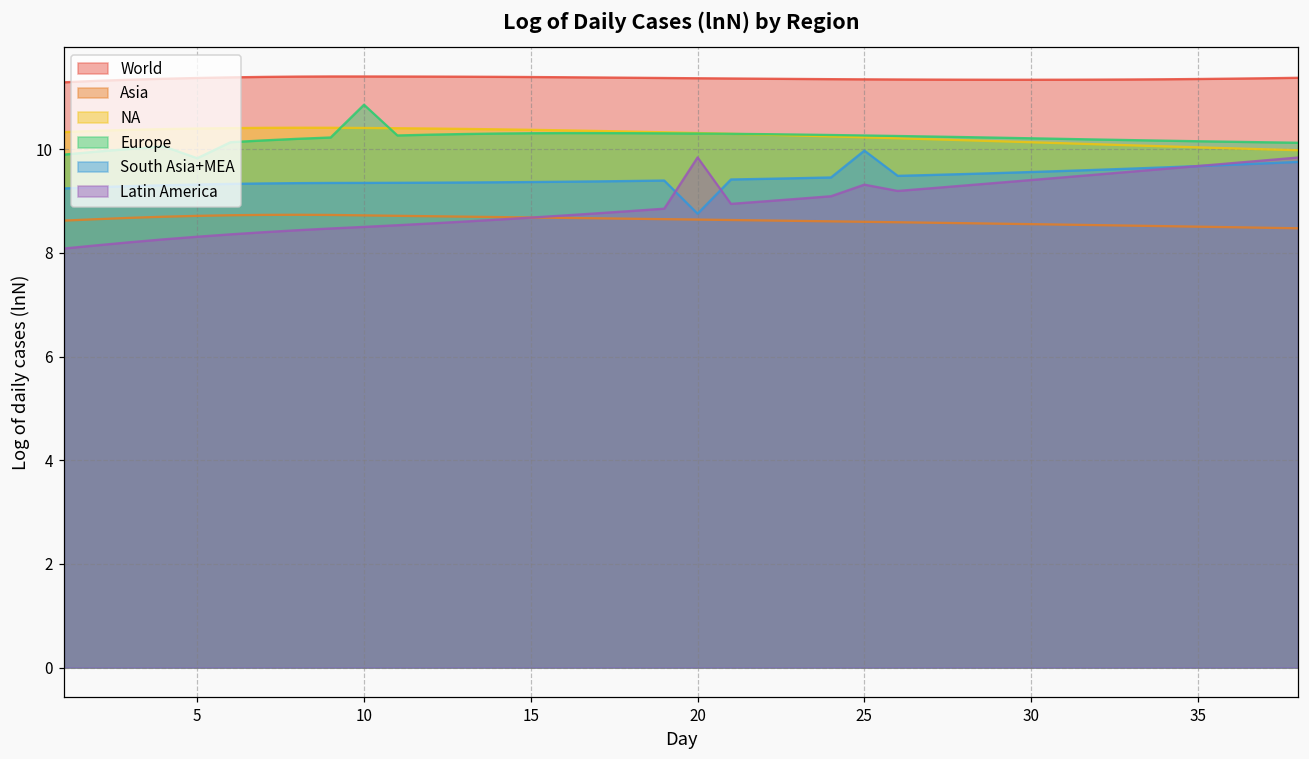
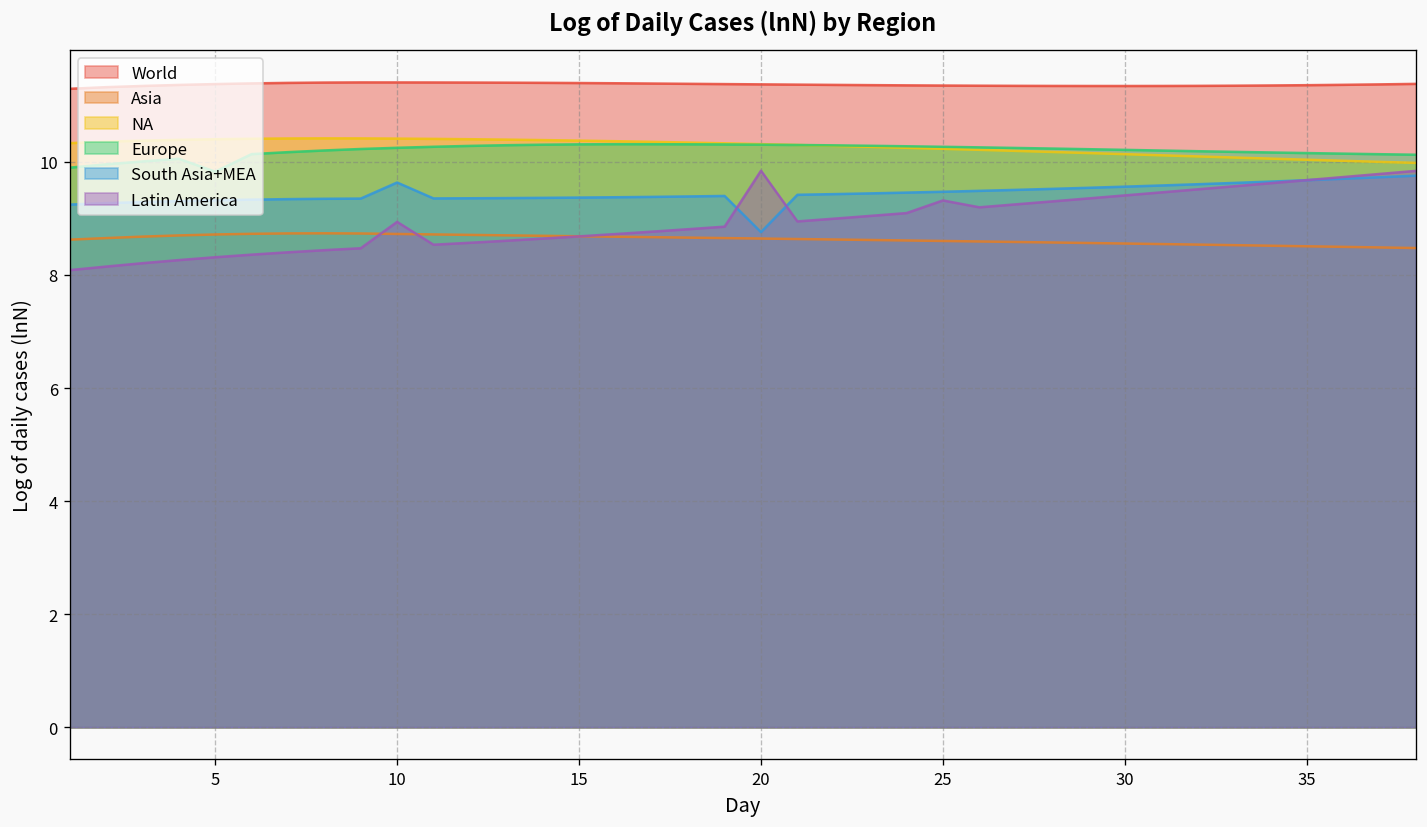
  {
    "Europe": {
-     "10": 10.9,
+     "10": 10.2,
      "15": 10.3,
      "30": 10.2,
      "35": 10.2
    },
    "South Asia+MEA": {
-     "10": 9.4,
+     "10": 9.6,
      "15": 9.4,
      "20": 8.8,
-     "25": 10.0,
+     "25": 9.5,
      "30": 9.6
    },
    "Latin America": {
      "5": 8.3,
-     "10": 8.5,
+     "10": 8.9,
      "20": 9.8,
      "25": 9.3,
      "30": 9.4
    }
  }
